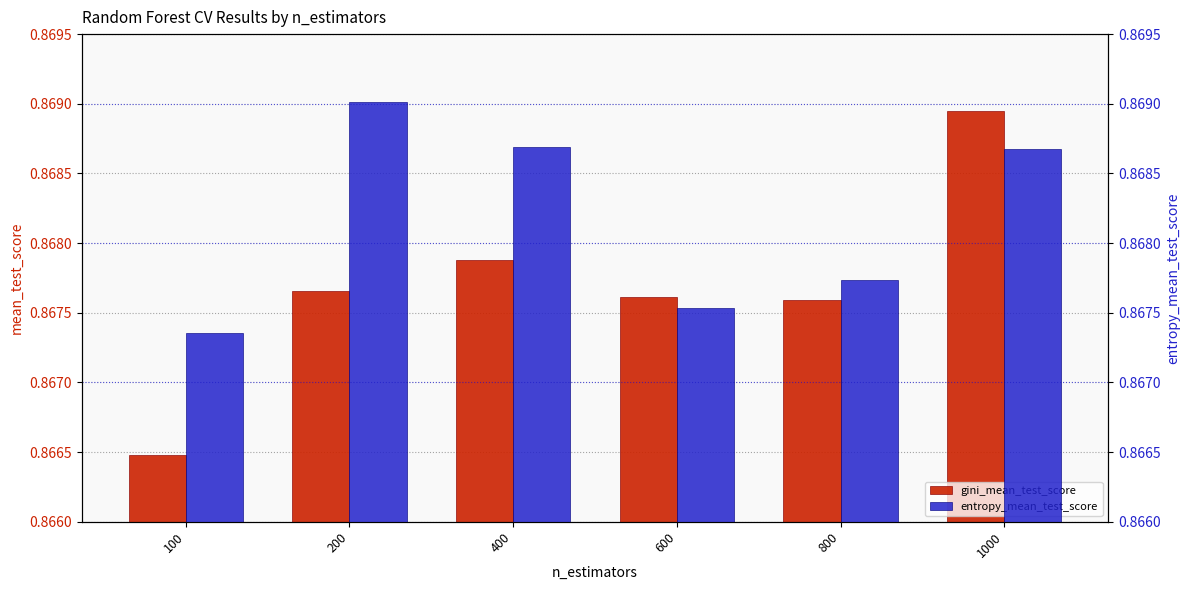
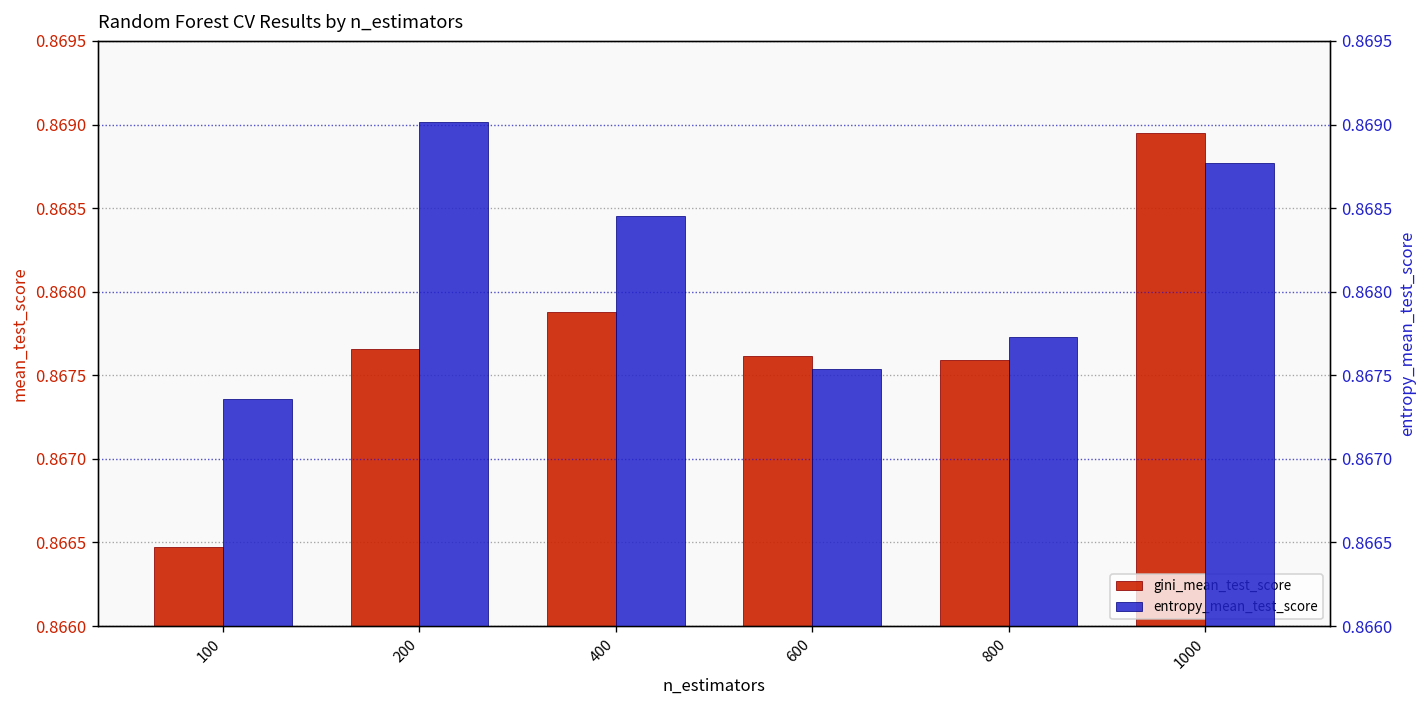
  {
    "gini_mean_test_score": {
      "100": 0.86648,
      "200": 0.86766,
      "400": 0.86788,
      "600": 0.86761,
      "800": 0.86759,
      "1000": 0.86895
    },
    "entropy_mean_test_score": {
      "100": 0.86736,
      "200": 0.86902,
-     "400": 0.86869,
+     "400": 0.86845,
      "600": 0.86754,
      "800": 0.86773,
-     "1000": 0.86868
+     "1000": 0.86877
    }
  }
